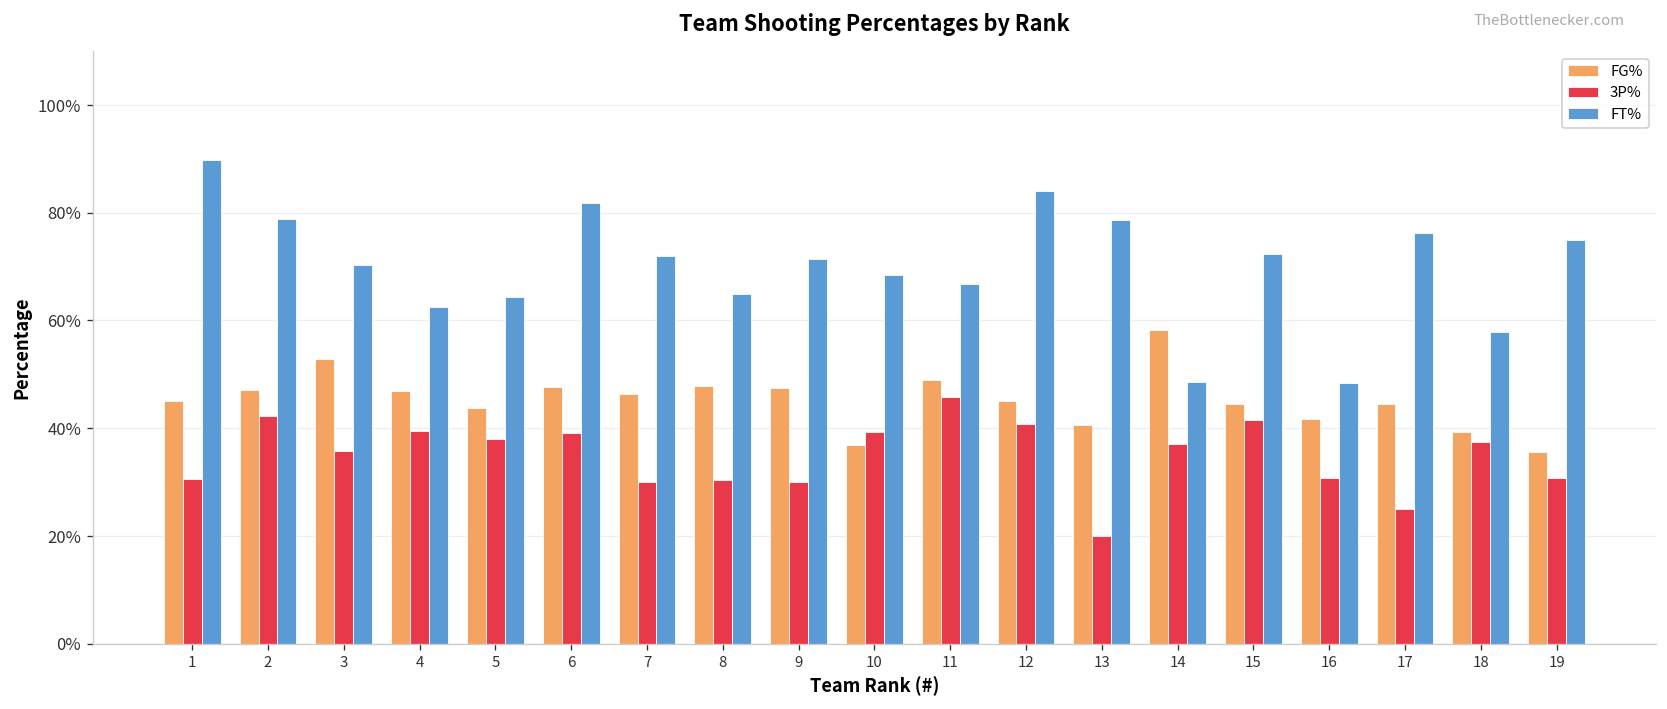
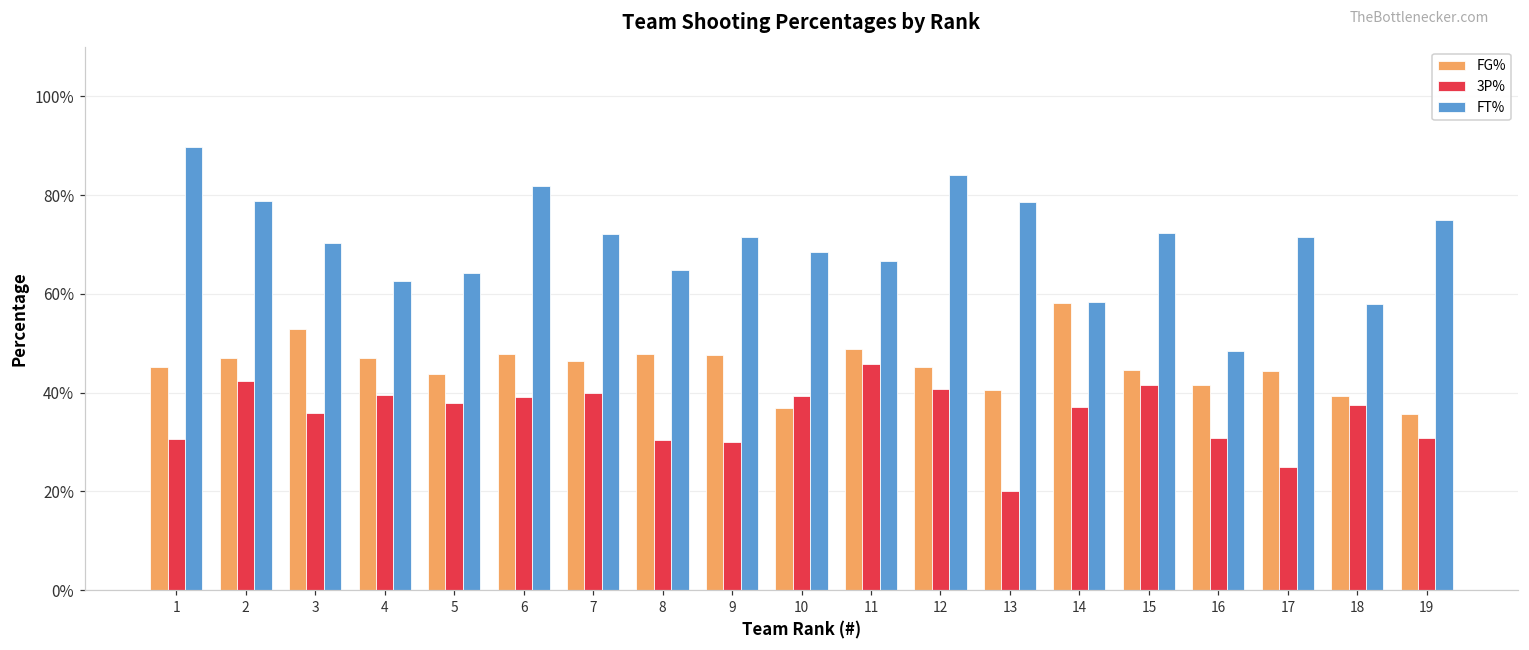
  {
    "FG%": {
      "1": "45%",
      "2": "47%",
      "3": "53%",
      "4": "47%",
      "5": "44%",
      "6": "48%",
      "7": "46%",
      "8": "48%",
      "9": "48%",
      "10": "37%",
      "11": "49%",
      "12": "45%",
      "13": "41%",
      "14": "58%",
      "15": "45%",
      "16": "42%",
      "17": "44%",
      "18": "39%",
      "19": "36%"
    },
    "3P%": {
      "1": "31%",
      "2": "42%",
      "3": "36%",
      "4": "40%",
      "5": "38%",
      "6": "39%",
-     "7": "30%",
+     "7": "40%",
      "8": "30%",
      "9": "30%",
      "10": "39%",
      "11": "46%",
      "12": "41%",
      "13": "20%",
      "14": "37%",
      "15": "42%",
      "16": "31%",
      "17": "25%",
      "18": "38%",
      "19": "31%"
    },
    "FT%": {
      "1": "90%",
      "2": "79%",
      "3": "70%",
      "4": "63%",
      "5": "64%",
      "6": "82%",
      "7": "72%",
      "8": "65%",
      "9": "71%",
      "10": "68%",
      "11": "67%",
      "12": "84%",
      "13": "79%",
-     "14": "49%",
+     "14": "58%",
      "15": "72%",
      "16": "48%",
-     "17": "76%",
+     "17": "71%",
      "18": "58%",
      "19": "75%"
    }
  }
